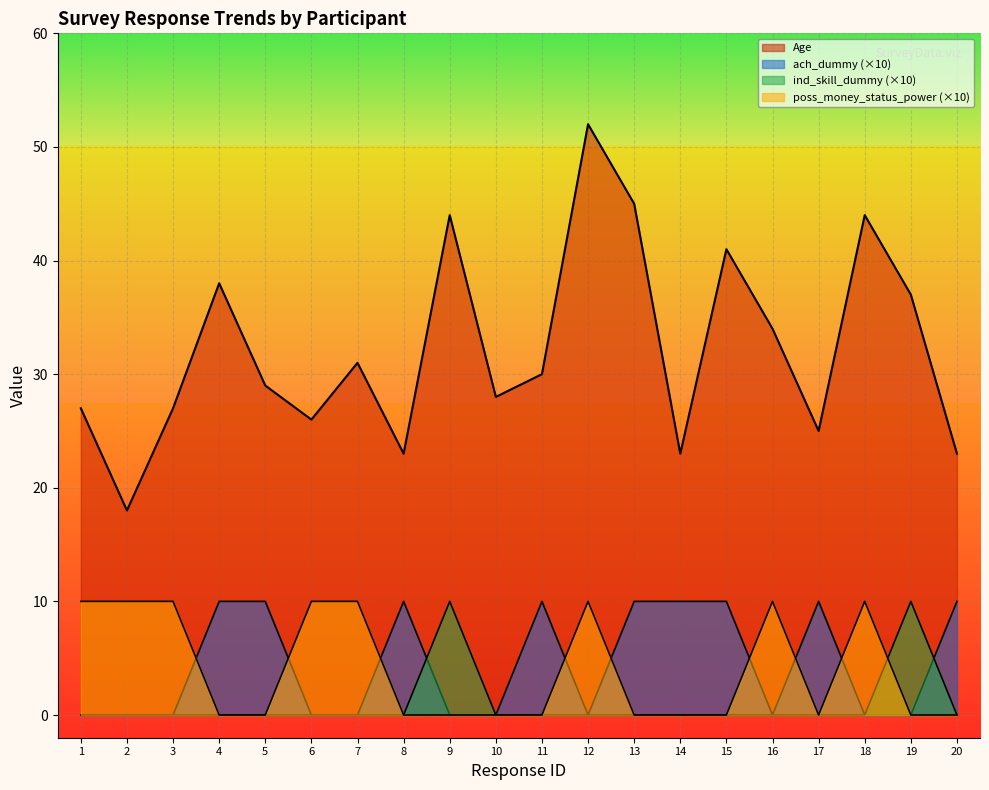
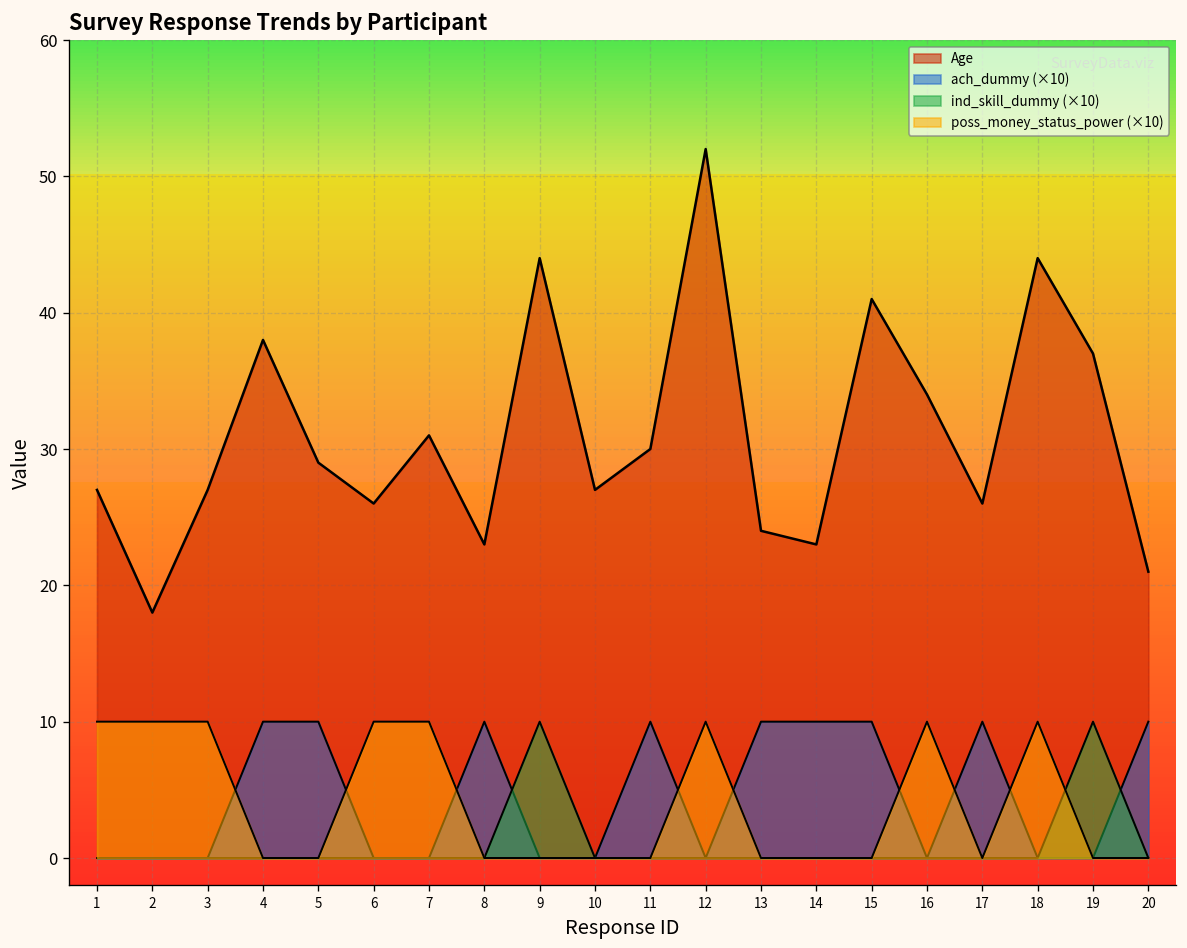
  {
    "Age": {
      "1": 27,
      "2": 18,
      "3": 27,
      "4": 38,
      "5": 29,
      "6": 26,
      "7": 31,
      "8": 23,
      "9": 44,
-     "10": 28,
+     "10": 27,
      "11": 30,
      "12": 52,
-     "13": 45,
+     "13": 24,
      "14": 23,
      "15": 41,
      "16": 34,
-     "17": 25,
+     "17": 26,
      "18": 44,
      "19": 37,
-     "20": 23
+     "20": 21
    },
    "ach_dummy (×10)": {
      "4": 10,
      "5": 10,
      "8": 10,
      "11": 10,
      "13": 10,
      "14": 10,
      "15": 10,
      "17": 10,
      "20": 10
    },
    "ind_skill_dummy (×10)": {
      "9": 10,
      "19": 10
    },
    "poss_money_status_power (×10)": {
      "1": 10,
      "2": 10,
      "3": 10,
      "6": 10,
      "7": 10,
      "12": 10,
      "16": 10,
      "18": 10
    }
  }
